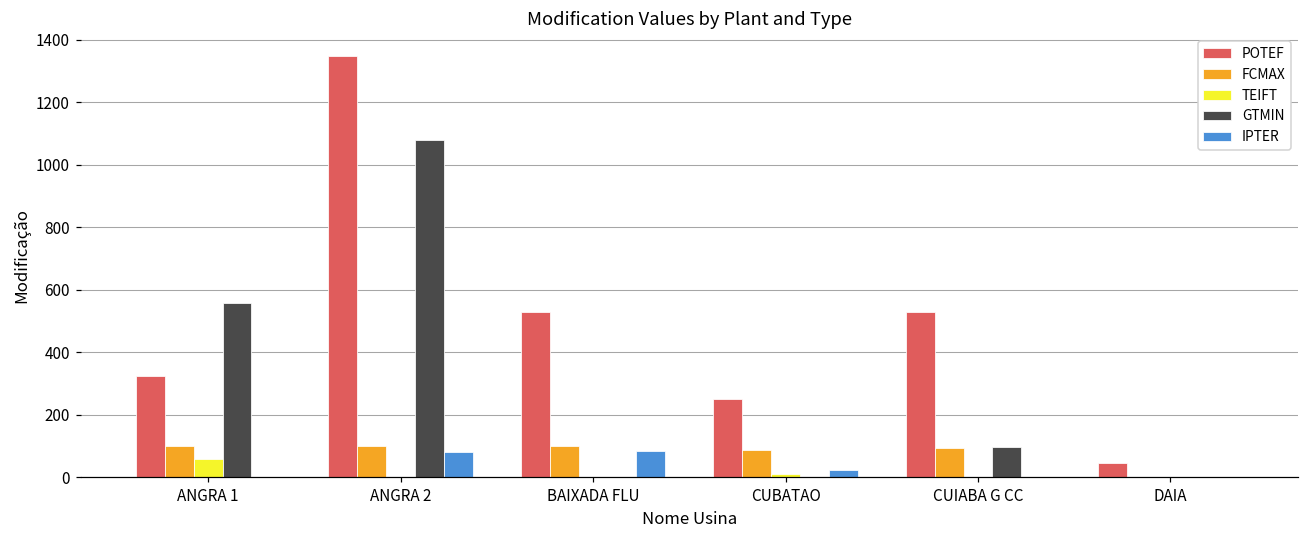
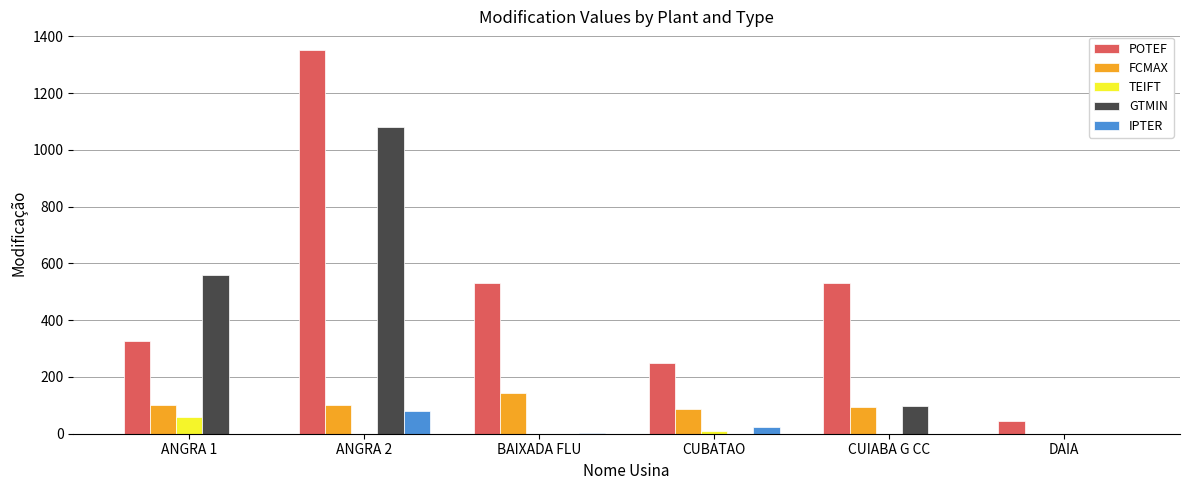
  {
    "POTEF": {
      "ANGRA 1": 330,
      "ANGRA 2": 1350,
      "BAIXADA FLU": 530,
      "CUBATAO": 250,
      "CUIABA G CC": 530,
      "DAIA": 40
    },
    "FCMAX": {
      "ANGRA 1": 100,
      "ANGRA 2": 100,
-     "BAIXADA FLU": 100,
+     "BAIXADA FLU": 150,
      "CUBATAO": 90,
      "CUIABA G CC": 90,
      "DAIA": 0
    },
    "TEIFT": {
      "ANGRA 1": 60,
      "ANGRA 2": 0,
      "BAIXADA FLU": 0,
      "CUIABA G CC": 0,
      "DAIA": 0
    },
    "GTMIN": {
      "ANGRA 1": 560,
      "ANGRA 2": 1080,
      "BAIXADA FLU": 0,
      "CUBATAO": 0,
      "CUIABA G CC": 100,
      "DAIA": 0
    },
    "IPTER": {
      "ANGRA 1": 0,
      "ANGRA 2": 80,
-     "BAIXADA FLU": 80,
+     "BAIXADA FLU": 0,
      "CUBATAO": 20,
      "CUIABA G CC": 0,
      "DAIA": 0
    }
  }
